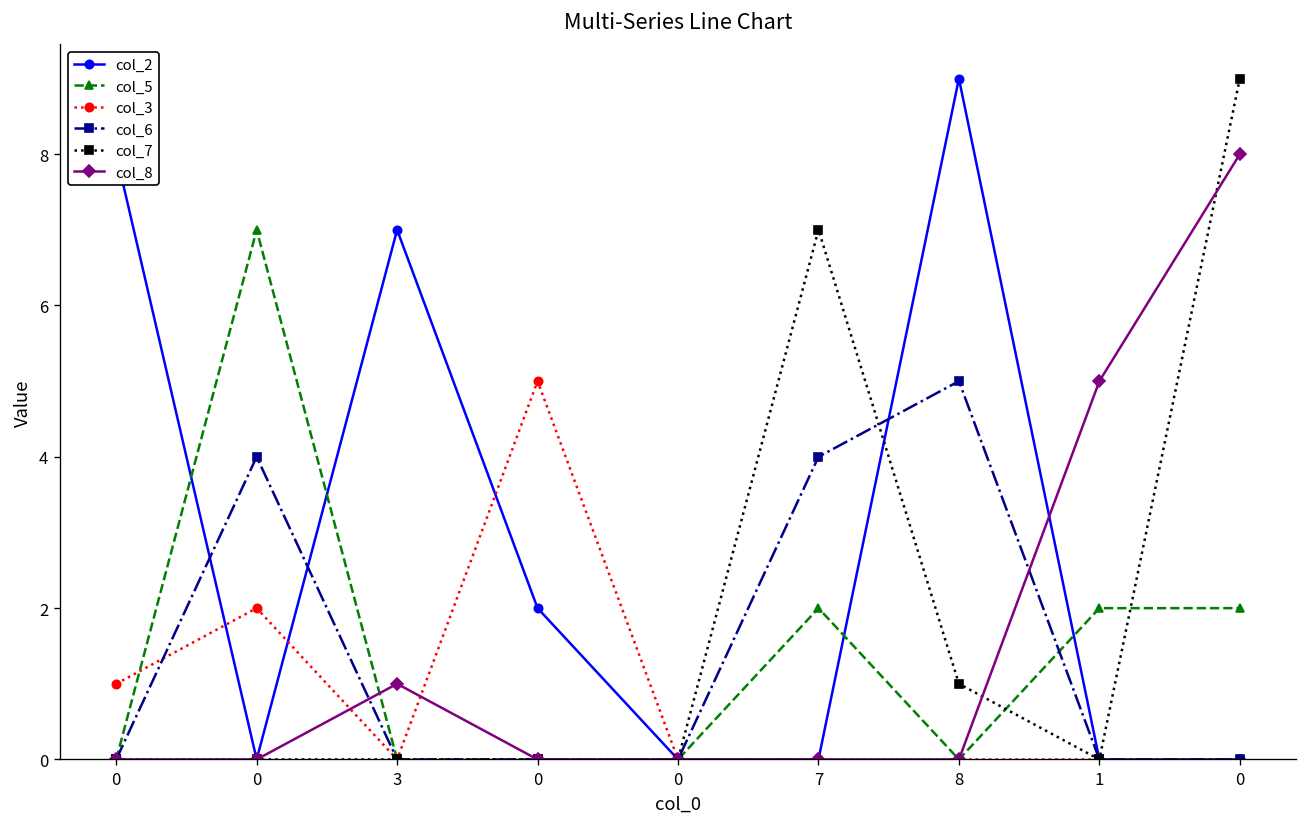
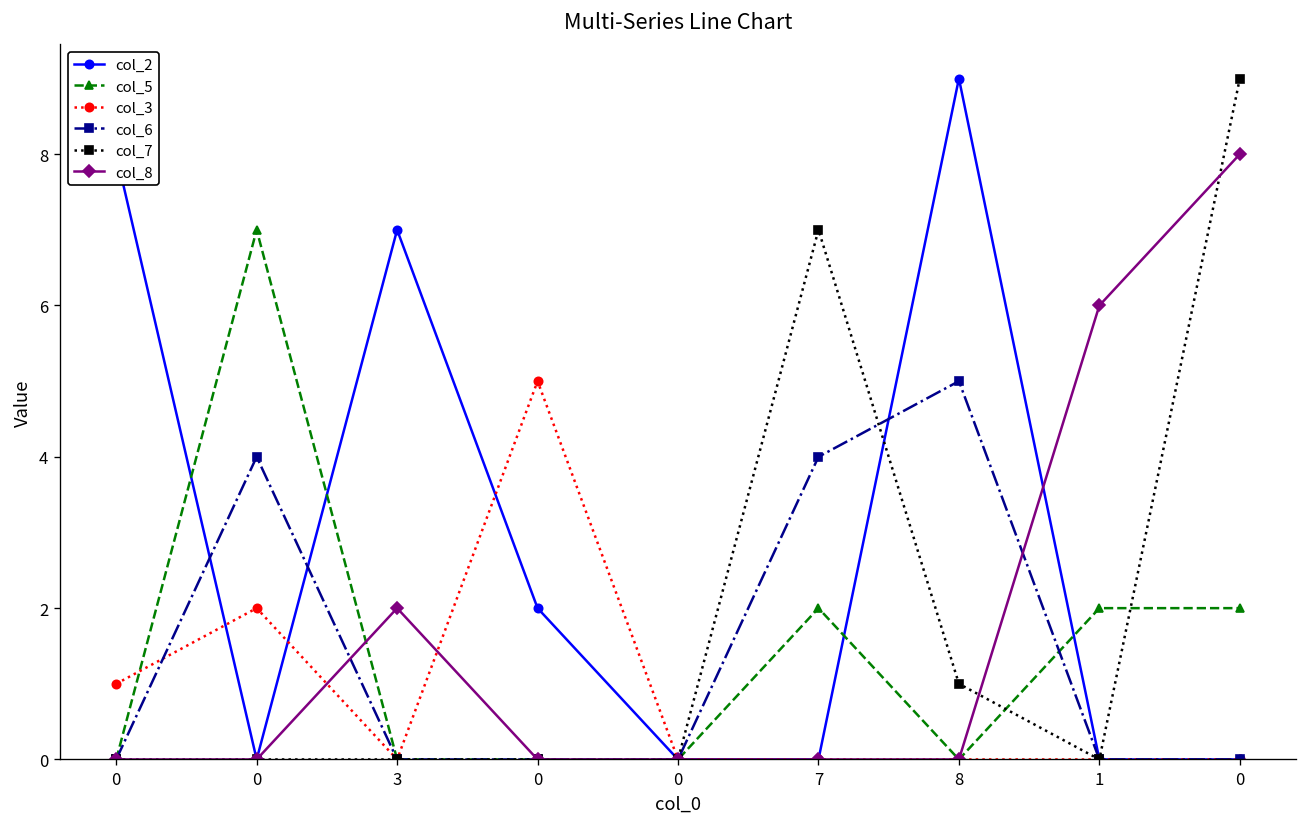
  {
    "col_2": {
      "3": 7,
      "8": 9
    },
    "col_5": {
      "7": 2,
      "1": 2
    },
    "col_6": {
      "7": 4,
      "8": 5
    },
    "col_7": {
      "7": 7,
      "8": 1
    },
    "col_8": {
-     "3": 1,
-     "1": 5
+     "3": 2,
+     "1": 6
    }
  }
